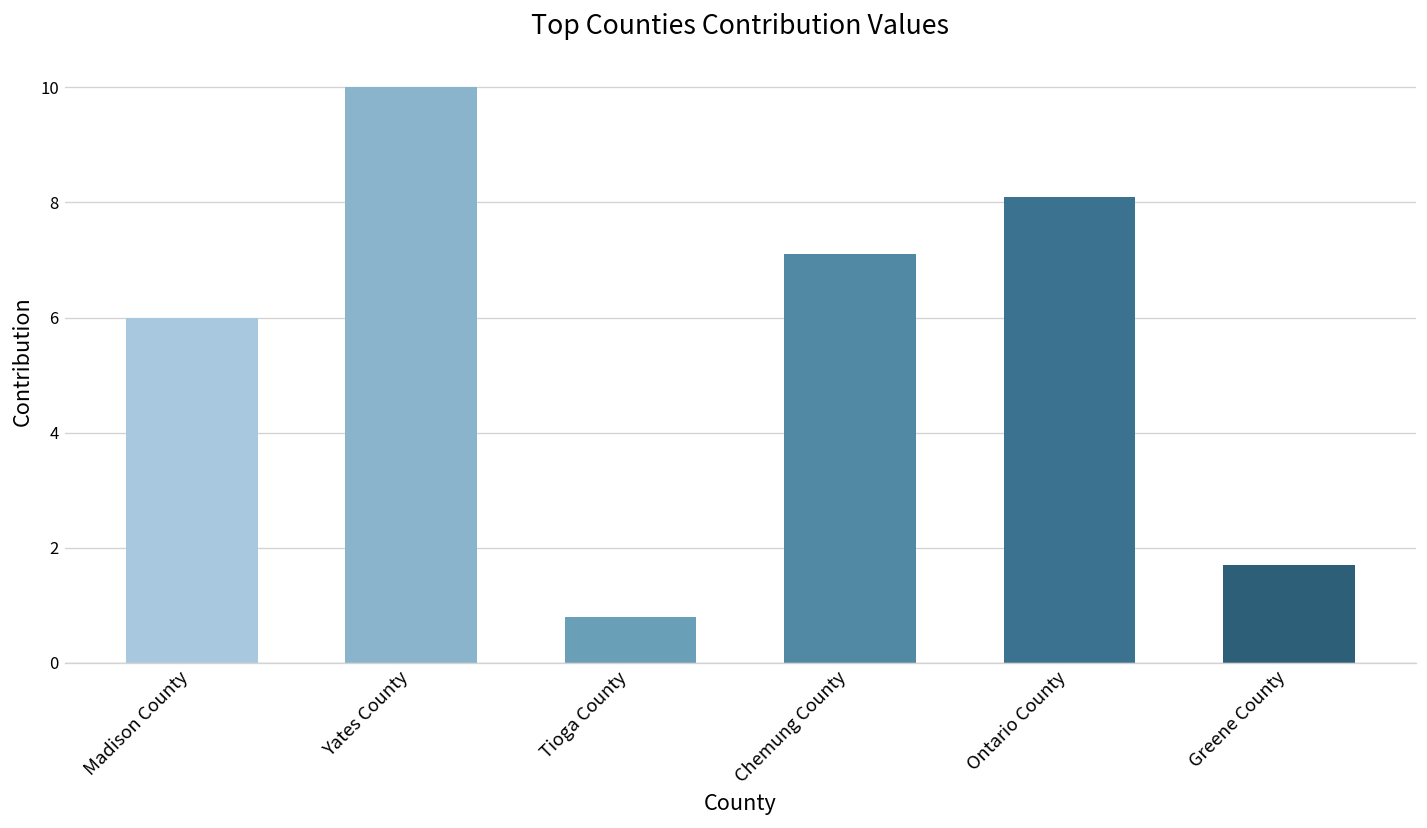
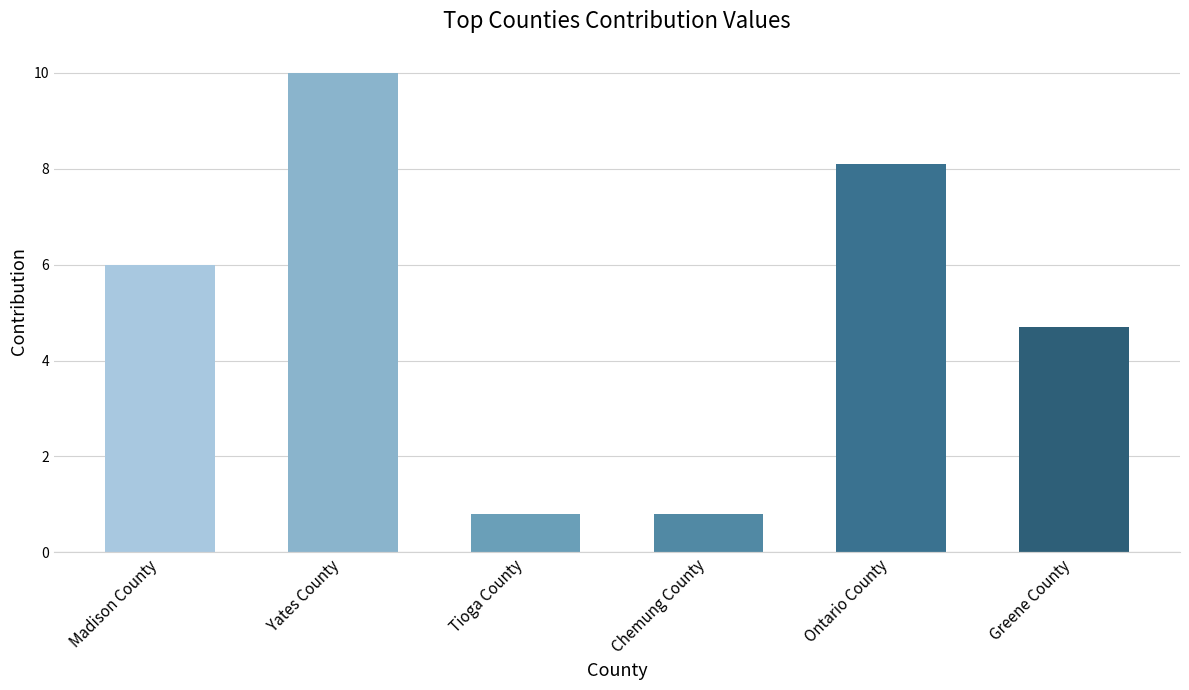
  {
    "Madison County": 6.0,
    "Yates County": 10.0,
    "Tioga County": 0.8,
-   "Chemung County": 7.1,
+   "Chemung County": 0.8,
    "Ontario County": 8.1,
-   "Greene County": 1.7
+   "Greene County": 4.7
  }
